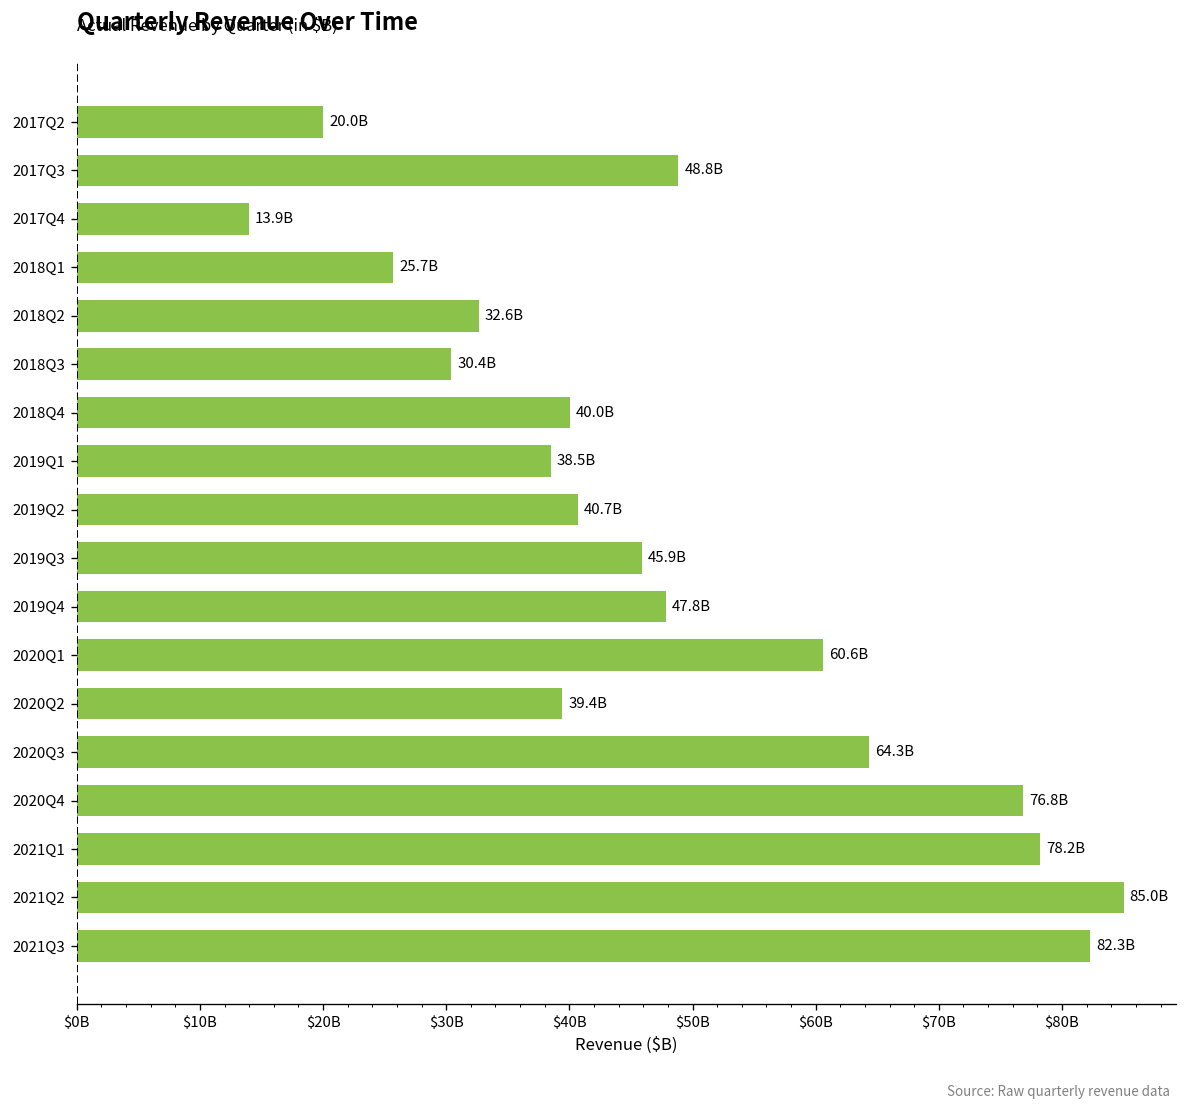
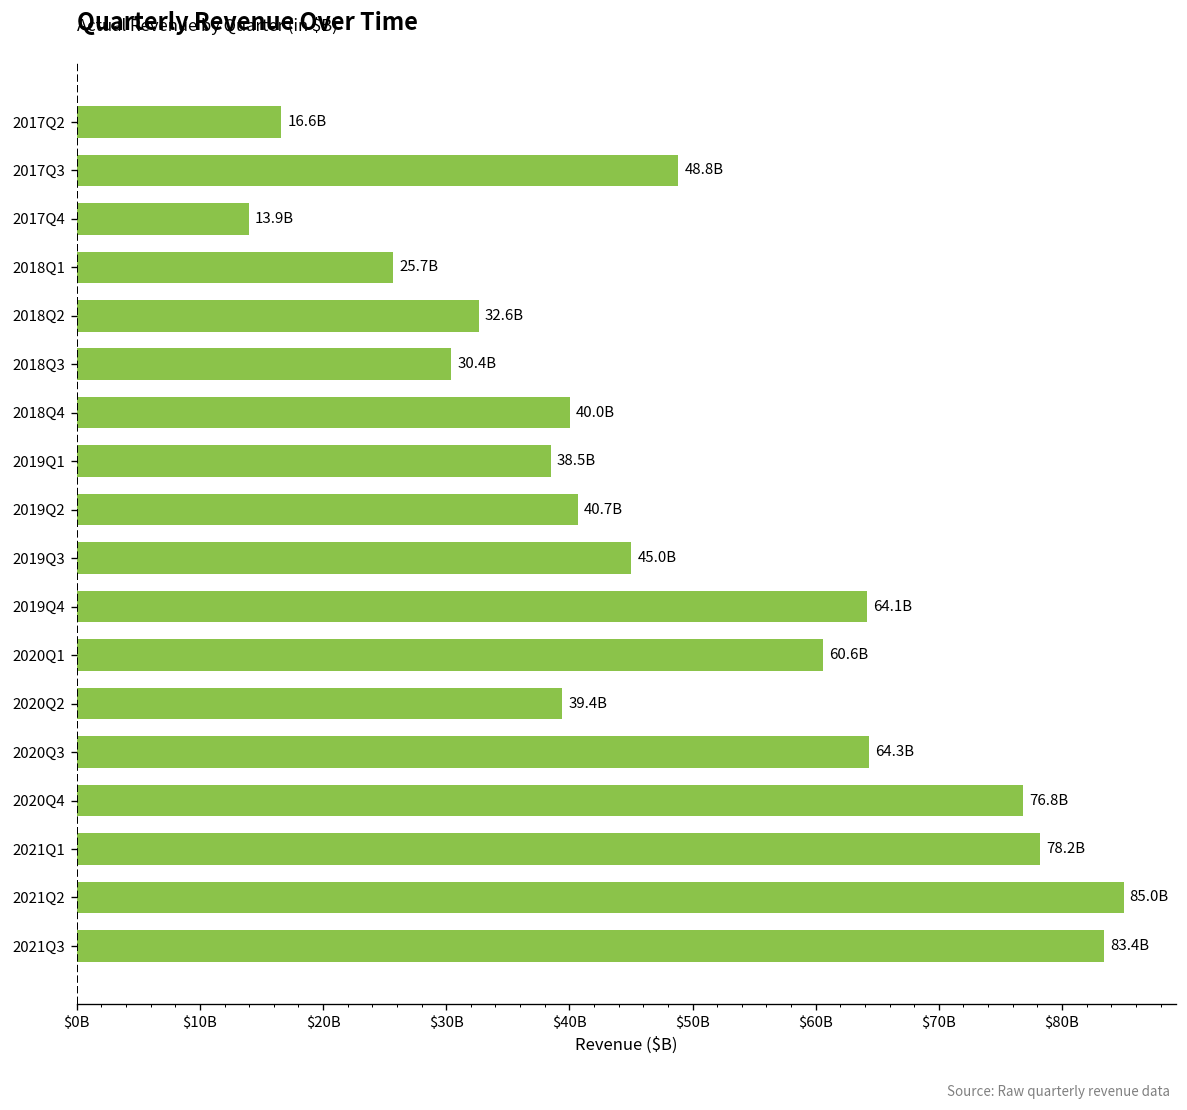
  {
-   "2017Q2": "20.0B",
+   "2017Q2": "16.6B",
    "2017Q3": "48.8B",
    "2017Q4": "13.9B",
    "2018Q1": "25.7B",
    "2018Q2": "32.6B",
    "2018Q3": "30.4B",
    "2018Q4": "40.0B",
    "2019Q1": "38.5B",
    "2019Q2": "40.7B",
-   "2019Q3": "45.9B",
-   "2019Q4": "47.8B",
+   "2019Q3": "45.0B",
+   "2019Q4": "64.1B",
    "2020Q1": "60.6B",
    "2020Q2": "39.4B",
    "2020Q3": "64.3B",
    "2020Q4": "76.8B",
    "2021Q1": "78.2B",
    "2021Q2": "85.0B",
-   "2021Q3": "82.3B"
+   "2021Q3": "83.4B"
  }
